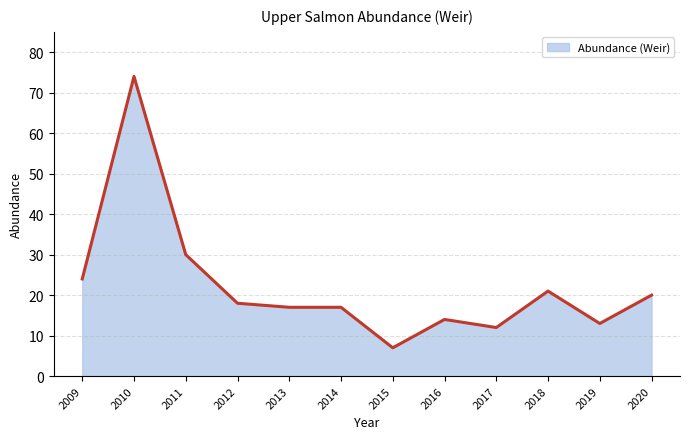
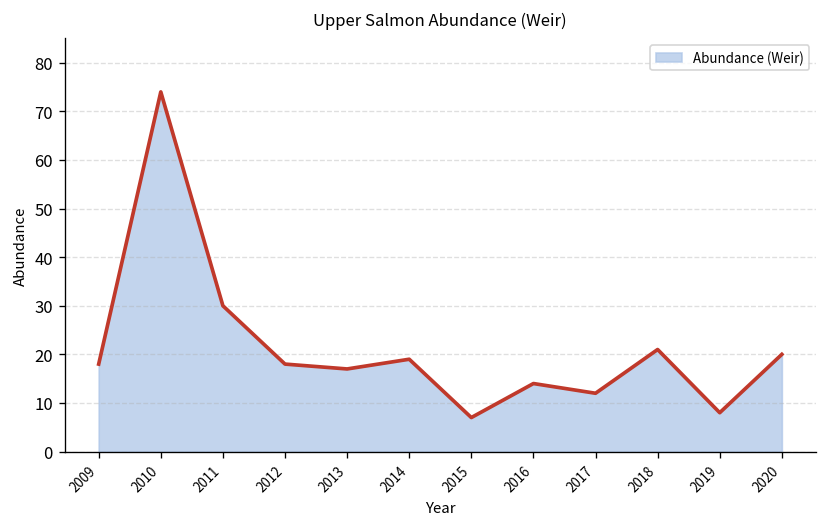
  {
-   "2009": 24,
+   "2009": 18,
    "2010": 74,
    "2011": 30,
    "2012": 18,
    "2013": 17,
-   "2014": 17,
+   "2014": 19,
    "2015": 7,
    "2016": 14,
    "2017": 12,
    "2018": 21,
-   "2019": 13,
+   "2019": 8,
    "2020": 20
  }
